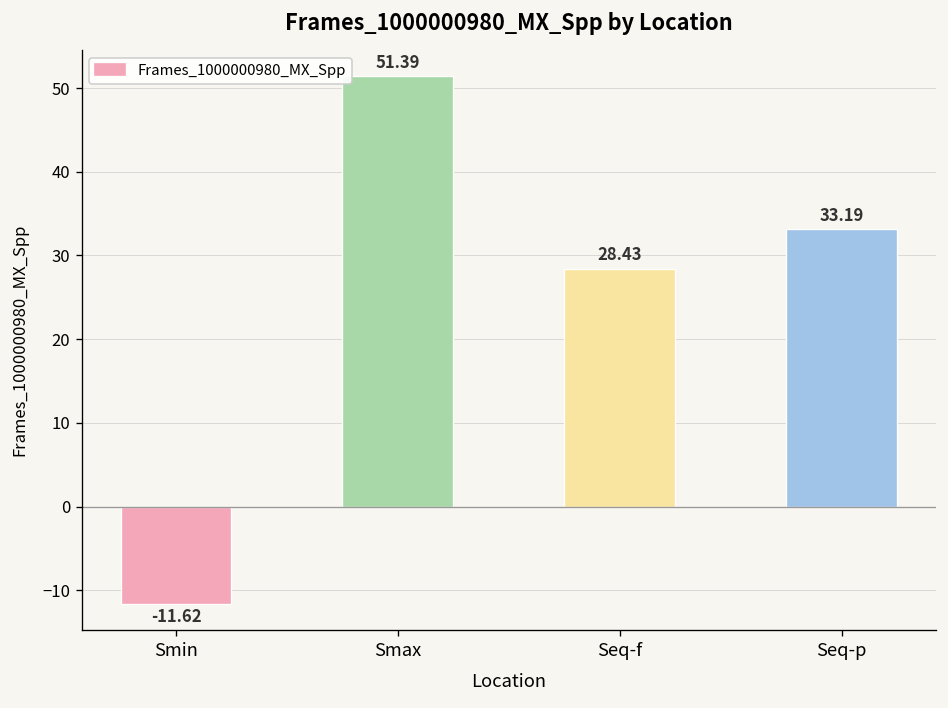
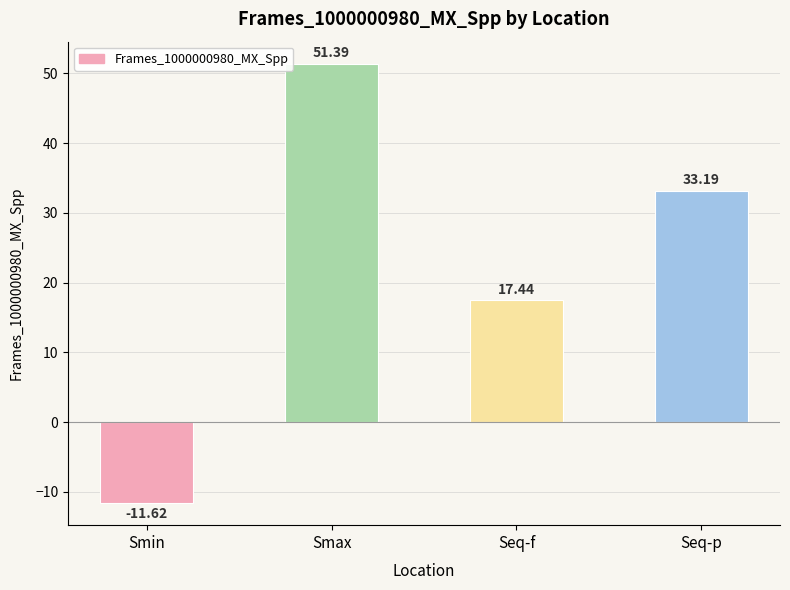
  {
    "Smin": -11.62,
    "Smax": 51.39,
-   "Seq-f": 28.43,
+   "Seq-f": 17.44,
    "Seq-p": 33.19
  }
